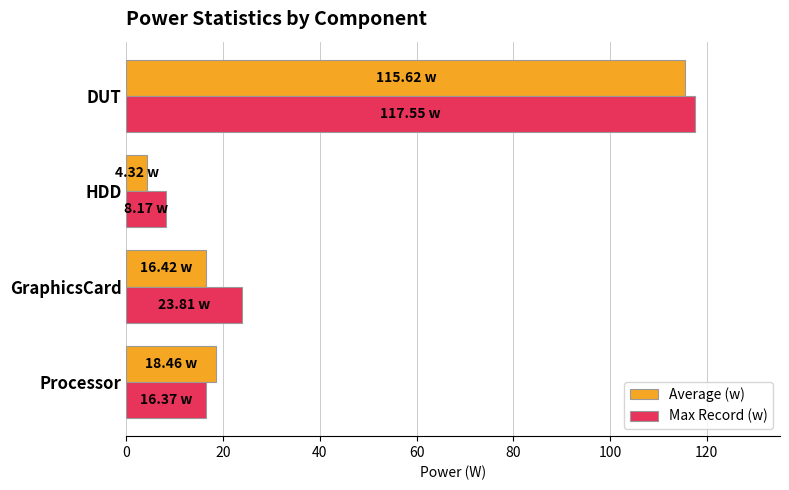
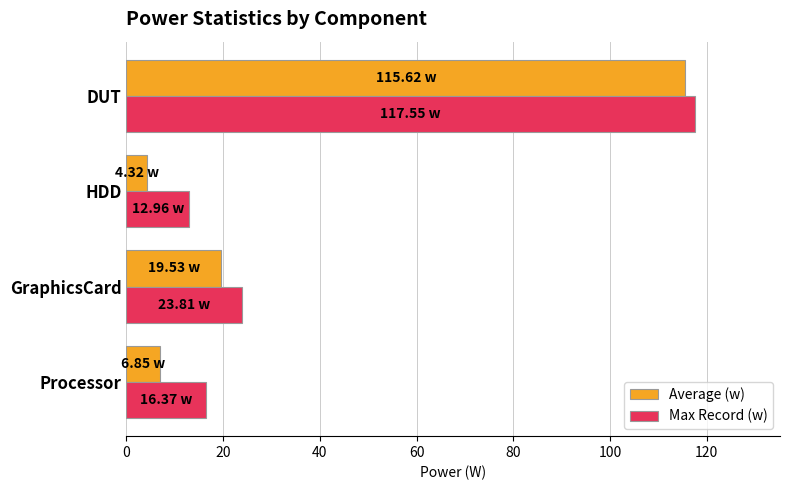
  {
    "Average (w)": {
      "DUT": 115.62,
      "HDD": 4.32,
-     "GraphicsCard": 16.42,
-     "Processor": 18.46
+     "GraphicsCard": 19.53,
+     "Processor": 6.85
    },
    "Max Record (w)": {
      "DUT": 117.55,
-     "HDD": 8.17,
+     "HDD": 12.96,
      "GraphicsCard": 23.81,
      "Processor": 16.37
    }
  }
